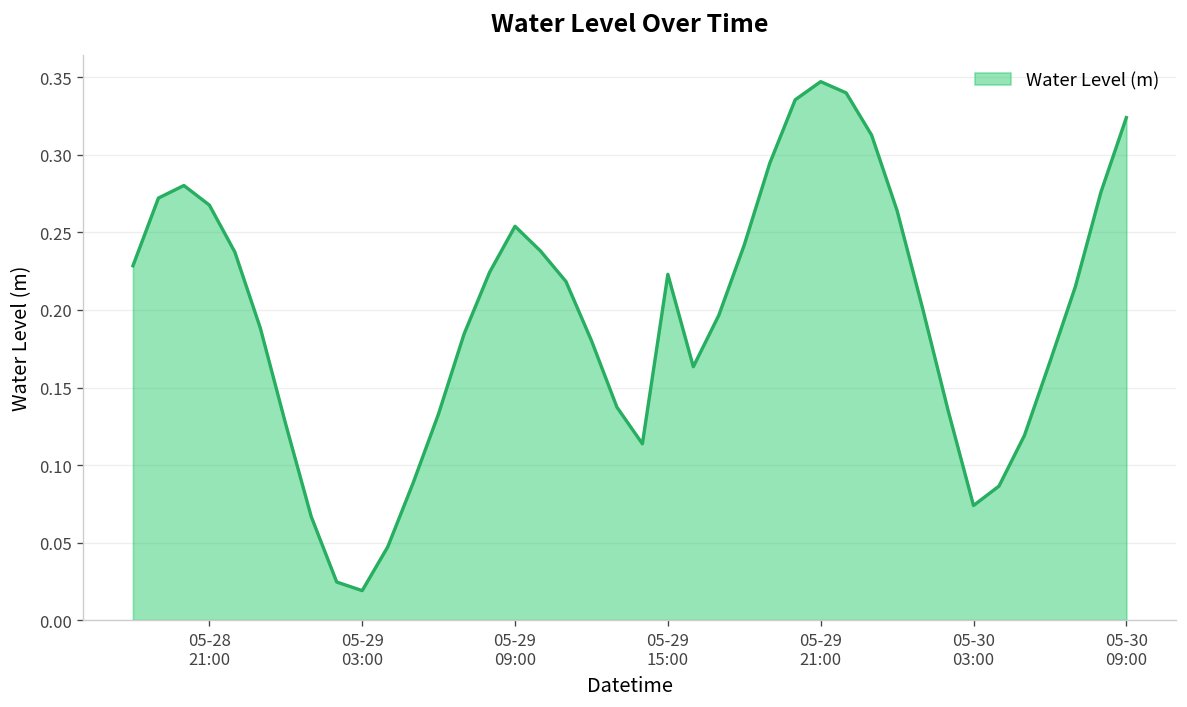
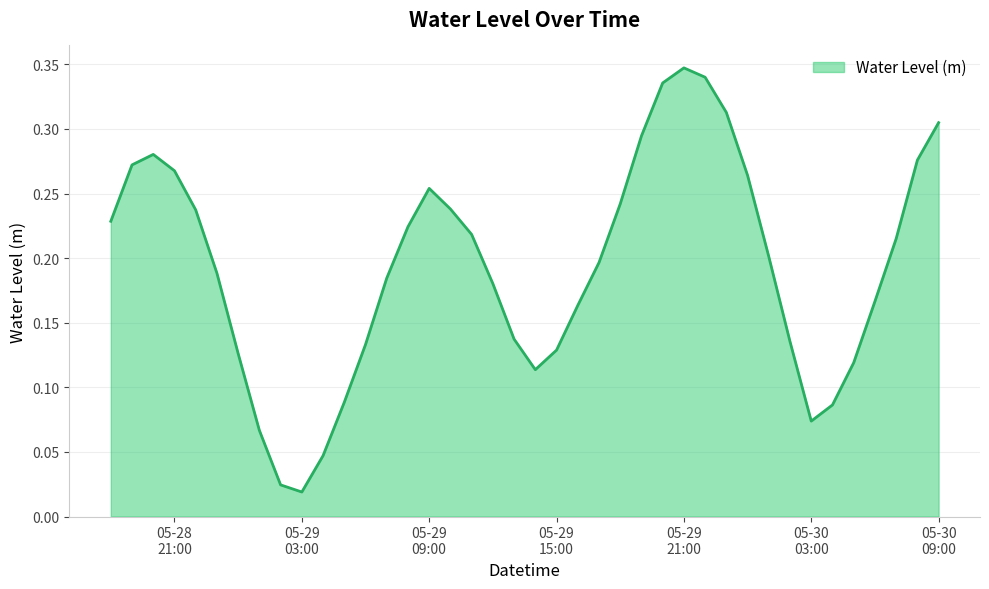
  {
    "05-28 21:00": 0.268,
    "05-29 03:00": 0.019,
    "05-29 09:00": 0.254,
-   "05-29 15:00": 0.223,
+   "05-29 15:00": 0.129,
    "05-29 21:00": 0.347,
    "05-30 03:00": 0.074,
-   "05-30 09:00": 0.324
+   "05-30 09:00": 0.305
  }
